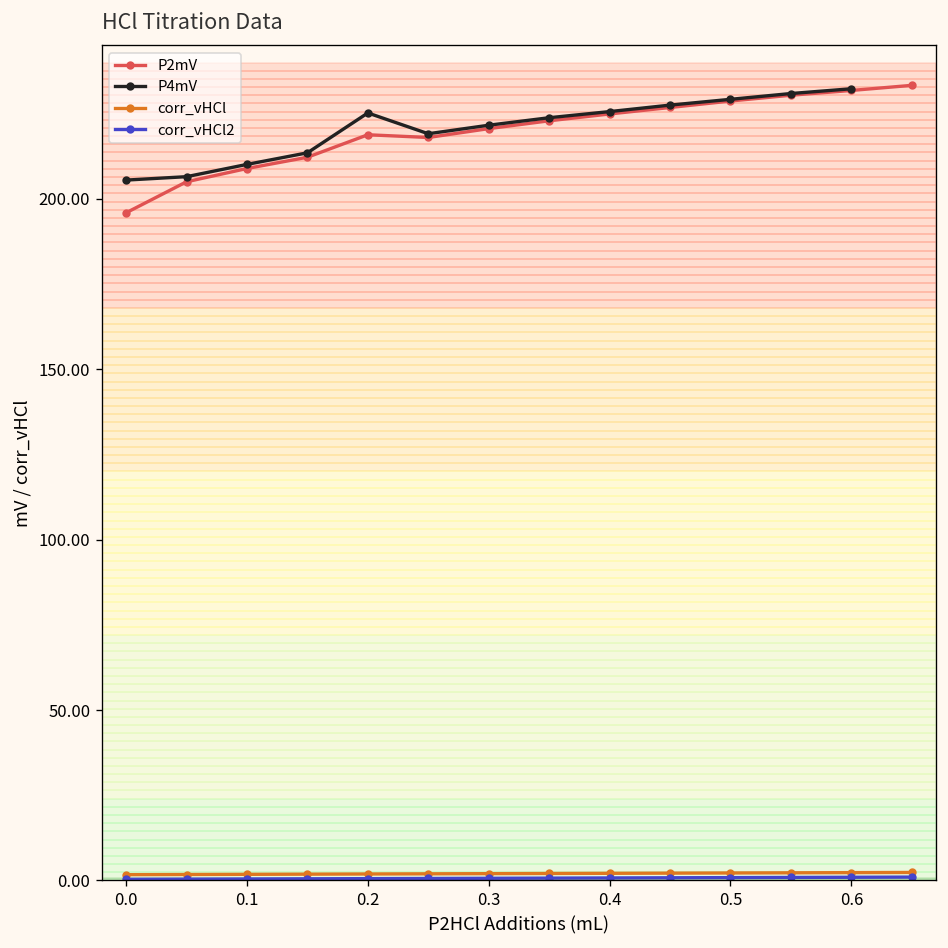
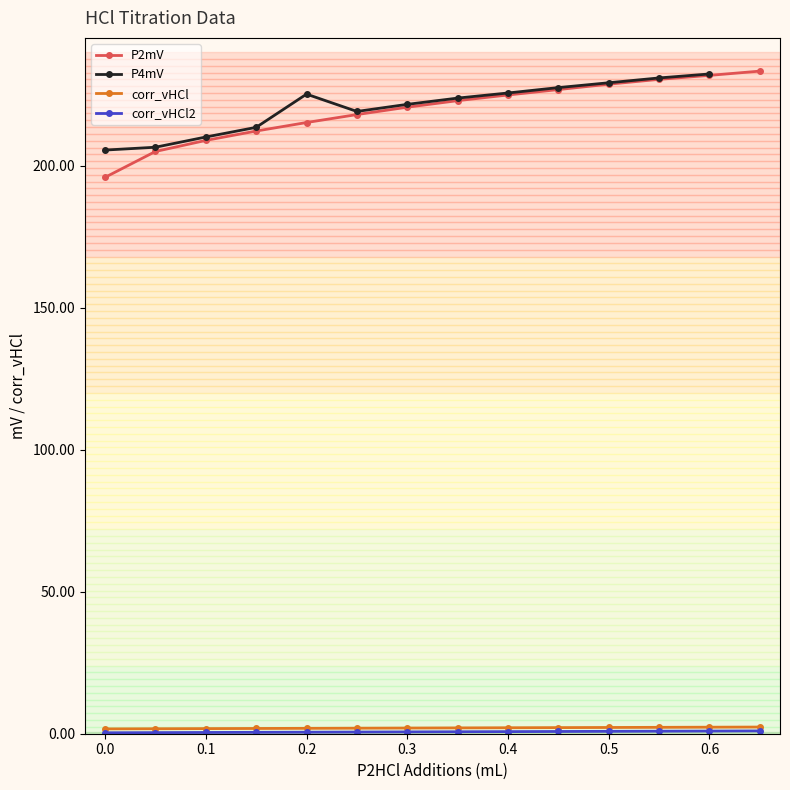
  {
    "P2mV": {
      "0.0": 196,
      "0.1": 209,
-     "0.2": 219,
+     "0.2": 215,
      "0.3": 221
    },
    "P4mV": {
      "0.0": 206,
      "0.1": 210,
      "0.2": 225,
      "0.3": 222
    },
    "corr_vHCl": {
      "0.0": 2,
      "0.1": 2,
      "0.2": 2,
      "0.3": 2,
      "0.4": 2,
      "0.5": 2,
      "0.6": 2
    },
    "corr_vHCl2": {
      "0.0": 0,
      "0.1": 0,
      "0.2": 1,
      "0.3": 1,
      "0.4": 1,
      "0.5": 1,
      "0.6": 1
    }
  }
